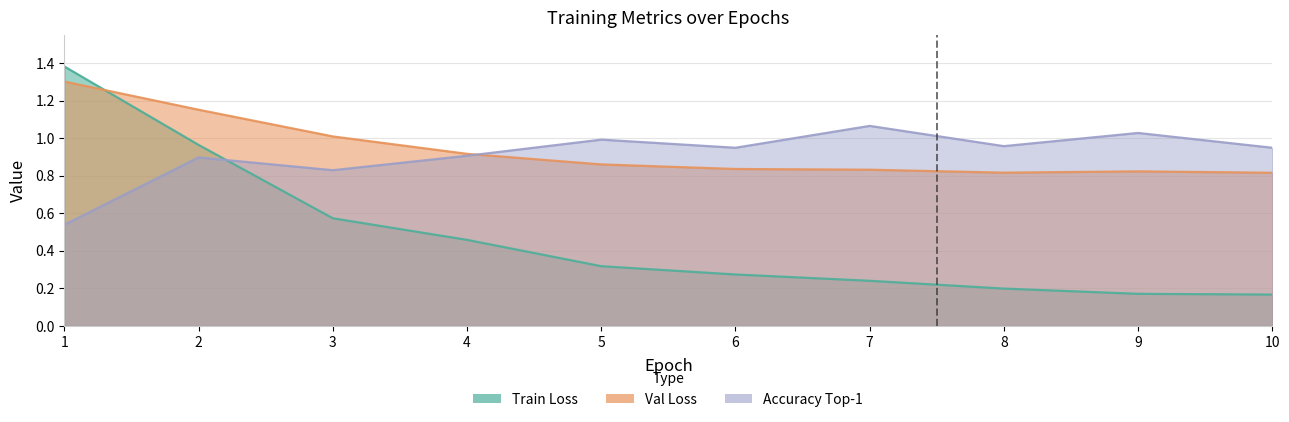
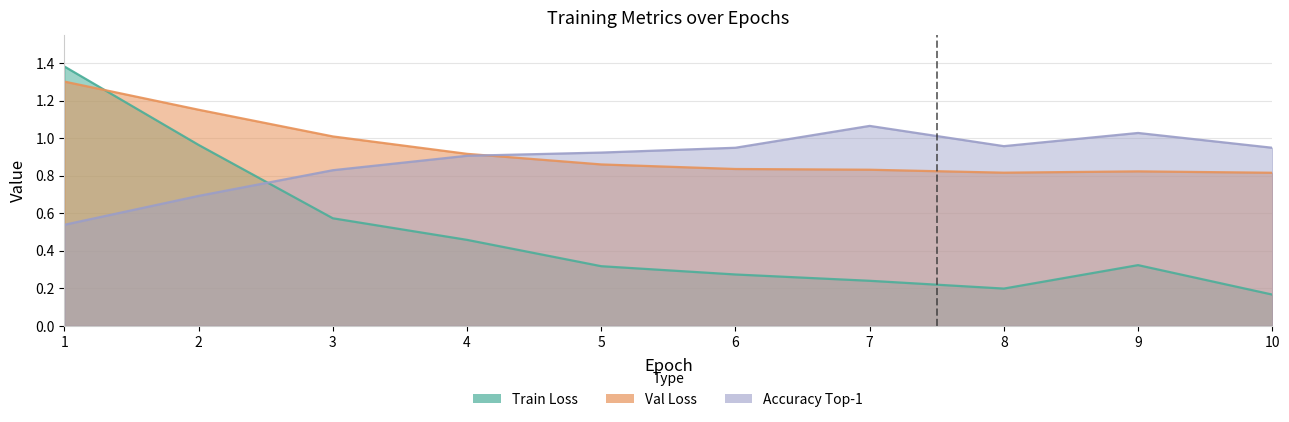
  {
    "Train Loss": {
      "1": 1.38,
      "2": 0.96,
      "3": 0.57,
      "4": 0.46,
      "5": 0.32,
      "6": 0.27,
      "7": 0.24,
      "8": 0.20,
-     "9": 0.17,
+     "9": 0.32,
      "10": 0.17
    },
    "Val Loss": {
      "1": 1.30,
      "2": 1.15,
      "3": 1.01,
      "5": 0.86,
      "6": 0.84,
      "7": 0.83,
      "8": 0.82,
      "9": 0.82,
      "10": 0.82
    },
    "Accuracy Top-1": {
      "1": 0.54,
-     "2": 0.90,
+     "2": 0.69,
      "3": 0.83,
-     "5": 0.99,
+     "5": 0.92,
      "6": 0.95,
      "7": 1.07,
      "8": 0.96,
      "9": 1.03,
      "10": 0.95
    }
  }
